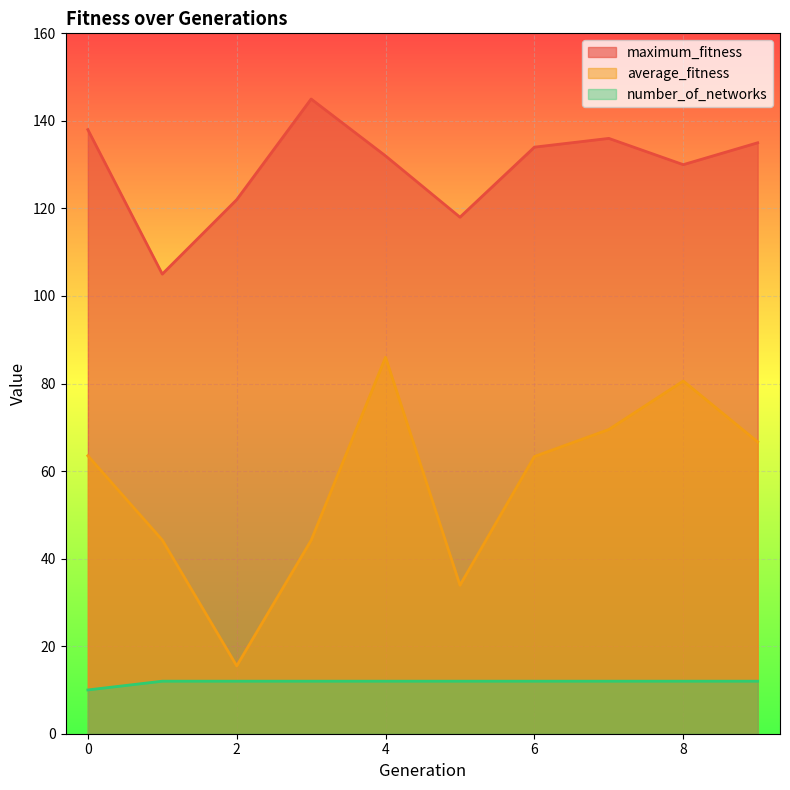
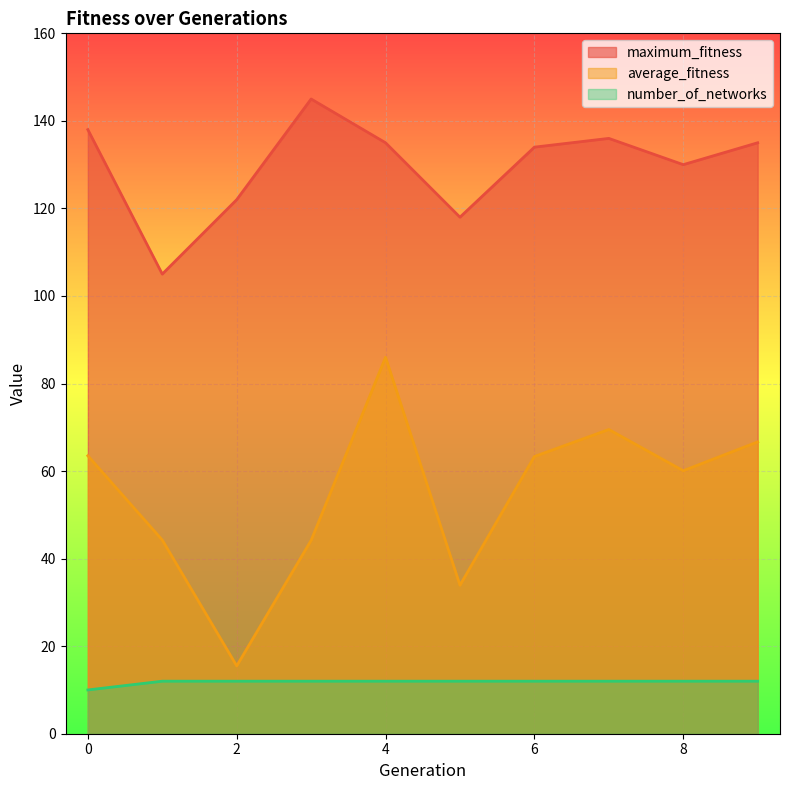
  {
    "maximum_fitness": {
      "0": 138,
      "2": 122,
-     "4": 132,
+     "4": 135,
      "6": 134,
      "8": 130
    },
    "average_fitness": {
      "0": 64,
      "2": 15,
      "4": 86,
      "6": 63,
-     "8": 81
+     "8": 60
    },
    "number_of_networks": {
      "0": 10,
      "2": 12,
      "4": 12,
      "6": 12,
      "8": 12
    }
  }
